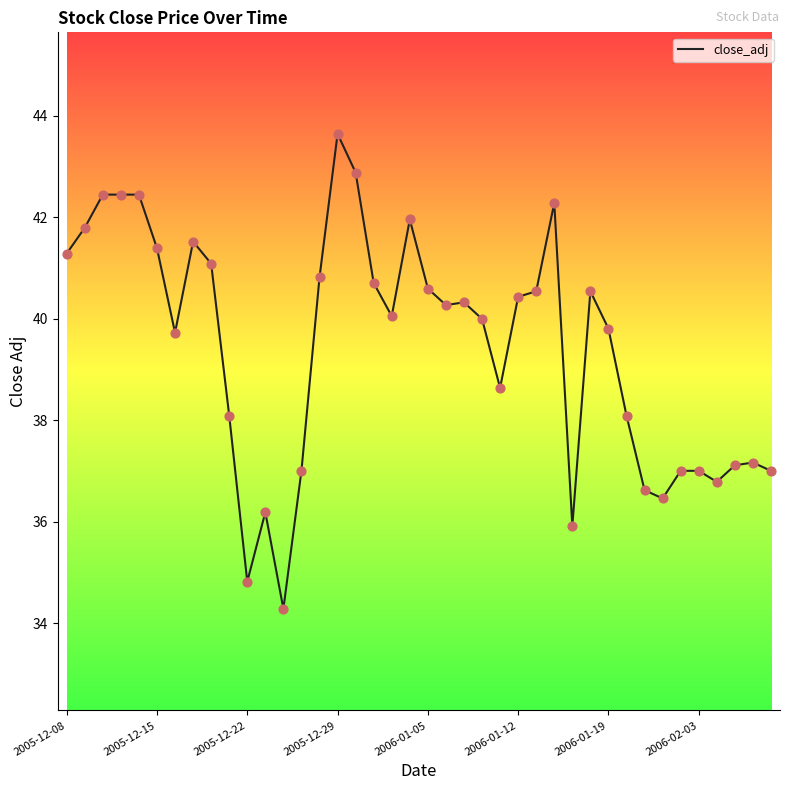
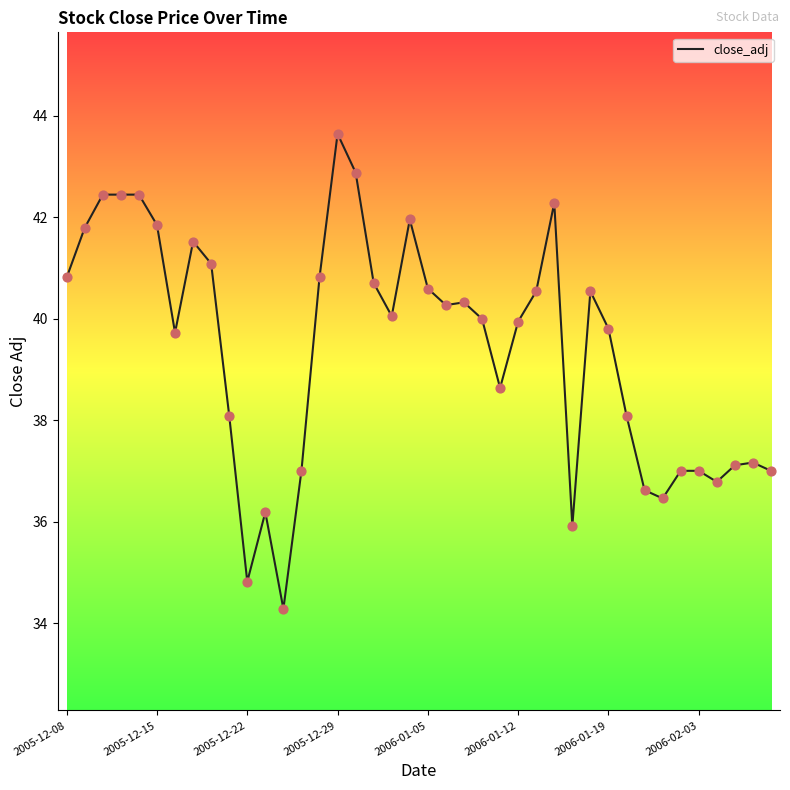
  {
-   "2005-12-08": 41.3,
-   "2005-12-15": 41.4,
+   "2005-12-08": 40.8,
+   "2005-12-15": 41.8,
    "2005-12-22": 34.8,
    "2005-12-29": 43.6,
    "2006-01-05": 40.6,
-   "2006-01-12": 40.4,
+   "2006-01-12": 39.9,
    "2006-01-19": 39.8,
    "2006-02-03": 37.0
  }
